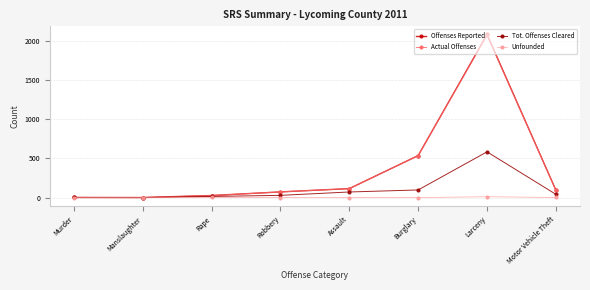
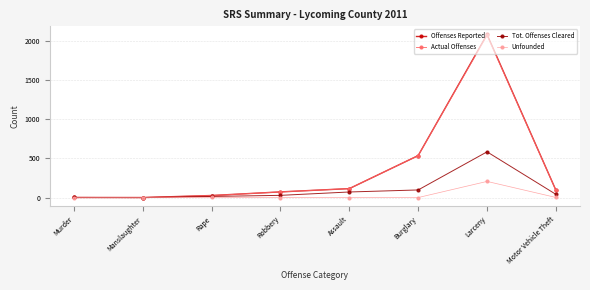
  {
    "Unfounded": {
      "Assault": 0,
      "Burglary": 0,
-     "Larceny": 0,
+     "Larceny": 200,
      "Motor Vehicle Theft": 0
    }
  }
